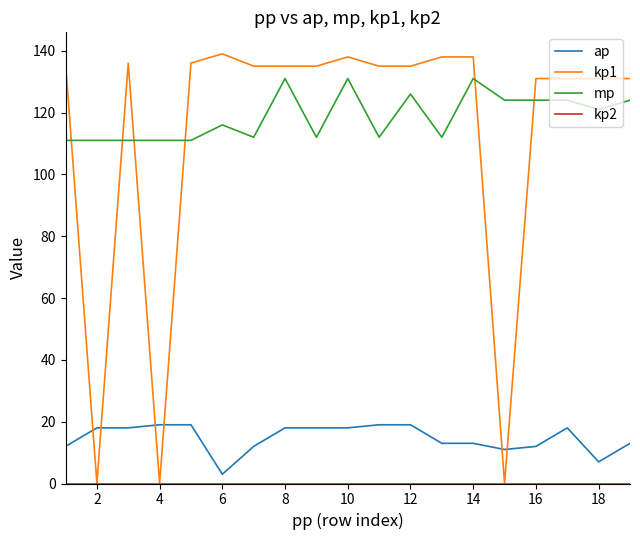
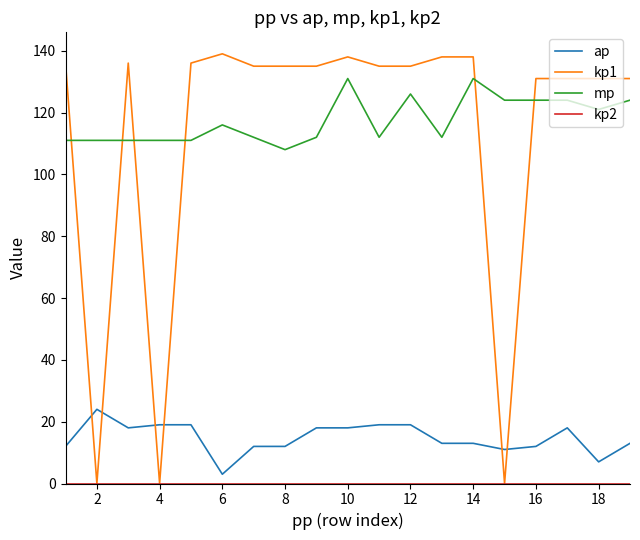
  {
    "ap": {
-     "2": 18,
+     "2": 24,
      "4": 19,
      "6": 3,
-     "8": 18,
+     "8": 12,
      "10": 18,
      "12": 19,
      "14": 13,
      "16": 12,
      "18": 7
    },
    "kp1": {
      "6": 139,
      "8": 135,
      "10": 138,
      "12": 135,
      "14": 138,
      "16": 131
    },
    "mp": {
      "2": 111,
      "4": 111,
      "6": 116,
-     "8": 131,
+     "8": 108,
      "10": 131,
      "12": 126,
      "14": 131,
      "16": 124
    },
    "kp2": {
      "6": 0,
      "8": 0,
      "10": 0,
      "12": 0,
      "14": 0,
      "16": 0,
      "18": 0
    }
  }
